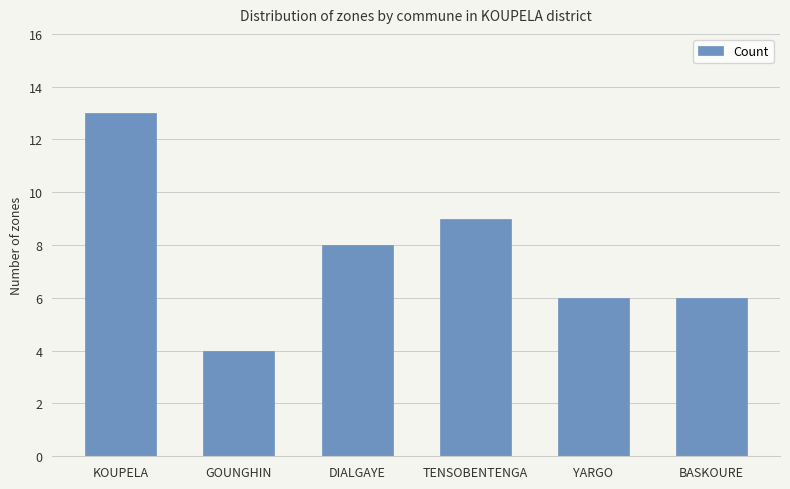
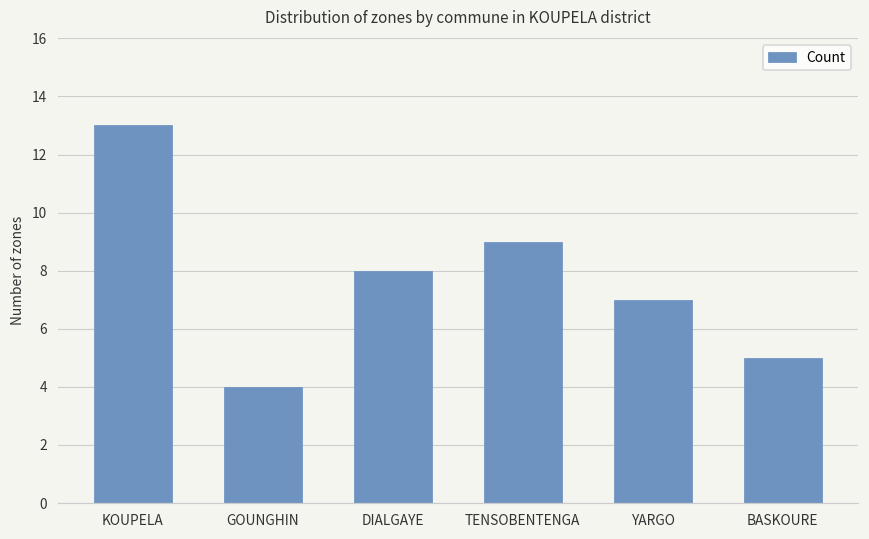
  {
    "KOUPELA": 13,
    "GOUNGHIN": 4,
    "DIALGAYE": 8,
    "TENSOBENTENGA": 9,
-   "YARGO": 6,
-   "BASKOURE": 6
+   "YARGO": 7,
+   "BASKOURE": 5
  }
